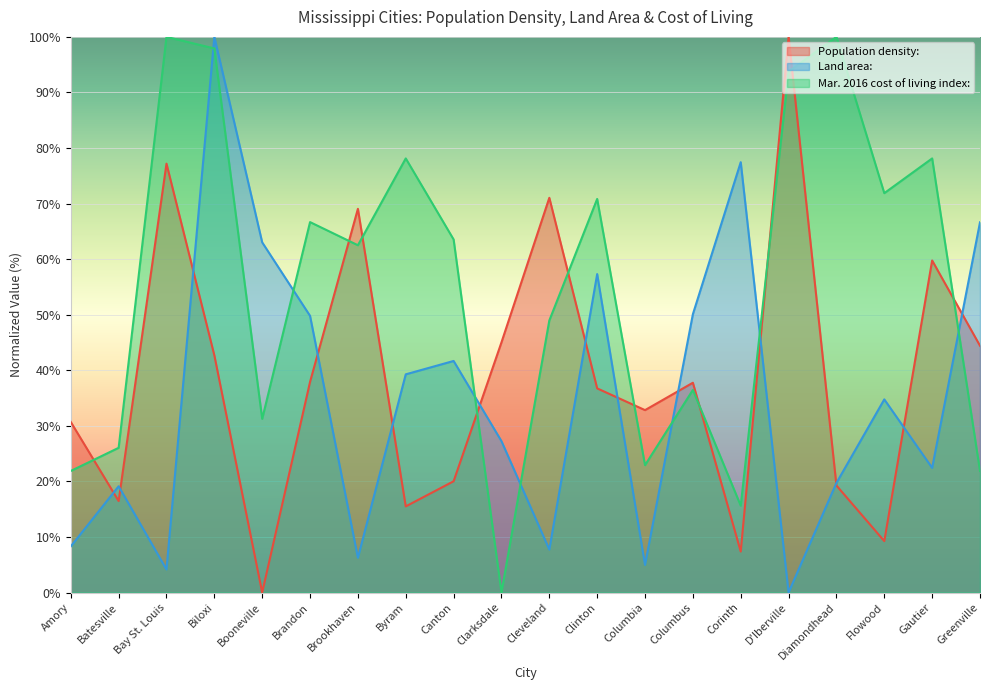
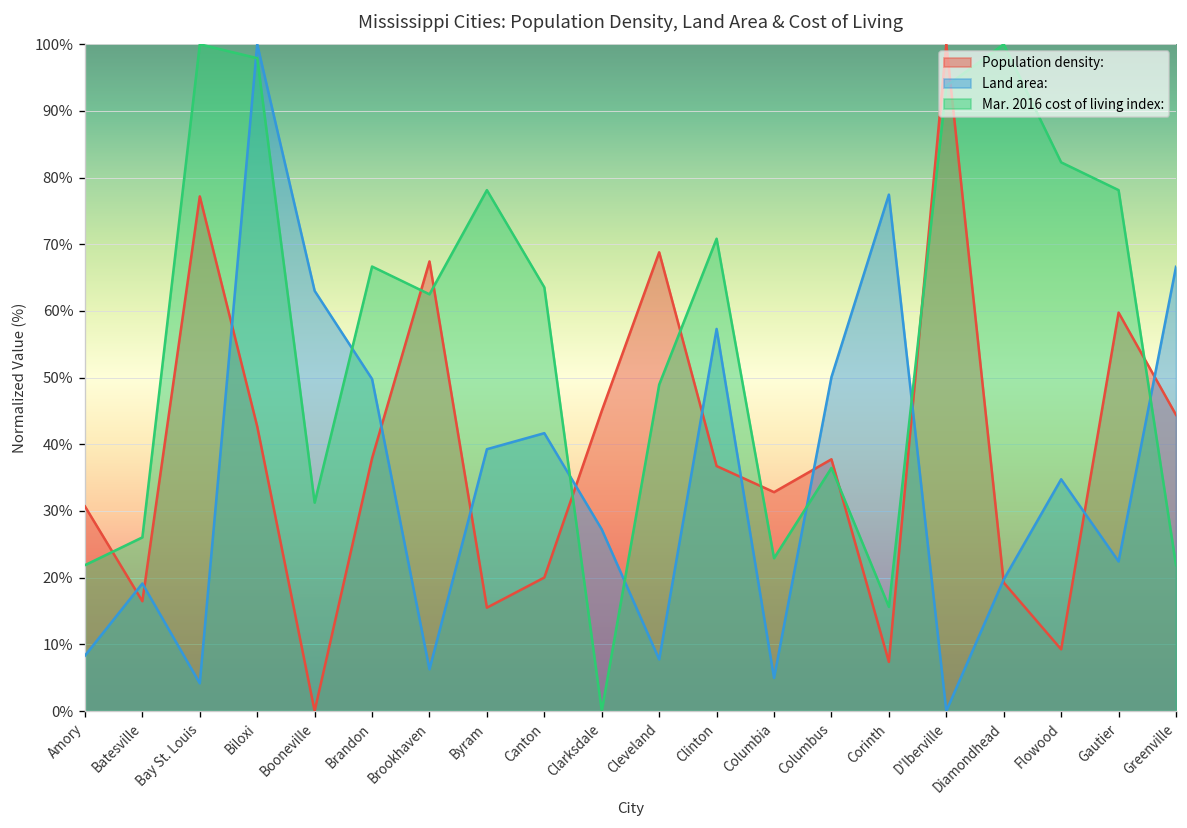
  {
    "Population density:": {
      "Amory": "31%",
      "Batesville": "16%",
      "Bay St. Louis": "77%",
      "Biloxi": "43%",
      "Booneville": "0%",
      "Brandon": "38%",
-     "Brookhaven": "69%",
+     "Brookhaven": "67%",
      "Byram": "15%",
      "Canton": "20%",
      "Clarksdale": "45%",
-     "Cleveland": "71%",
+     "Cleveland": "69%",
      "Clinton": "37%",
      "Columbia": "33%",
      "Columbus": "38%",
      "Corinth": "7%",
      "D'Iberville": "100%",
      "Diamondhead": "19%",
      "Flowood": "9%",
      "Gautier": "60%",
      "Greenville": "44%"
    },
    "Land area:": {
      "Amory": "8%",
      "Batesville": "19%",
      "Bay St. Louis": "4%",
      "Biloxi": "100%",
      "Booneville": "63%",
      "Brandon": "50%",
      "Brookhaven": "6%",
      "Byram": "39%",
      "Canton": "42%",
      "Clarksdale": "27%",
      "Cleveland": "8%",
      "Clinton": "57%",
      "Columbia": "5%",
      "Columbus": "50%",
      "Corinth": "77%",
      "D'Iberville": "0%",
      "Diamondhead": "20%",
      "Flowood": "35%",
      "Gautier": "22%",
      "Greenville": "67%"
    },
    "Mar. 2016 cost of living index:": {
      "Amory": "22%",
      "Batesville": "26%",
      "Bay St. Louis": "100%",
      "Biloxi": "98%",
      "Booneville": "31%",
      "Brandon": "67%",
      "Brookhaven": "63%",
      "Byram": "78%",
      "Canton": "64%",
      "Clarksdale": "0%",
      "Cleveland": "49%",
      "Clinton": "71%",
      "Columbia": "23%",
      "Columbus": "36%",
      "Corinth": "16%",
      "Diamondhead": "100%",
-     "Flowood": "72%",
+     "Flowood": "82%",
      "Gautier": "78%",
      "Greenville": "22%"
    }
  }
